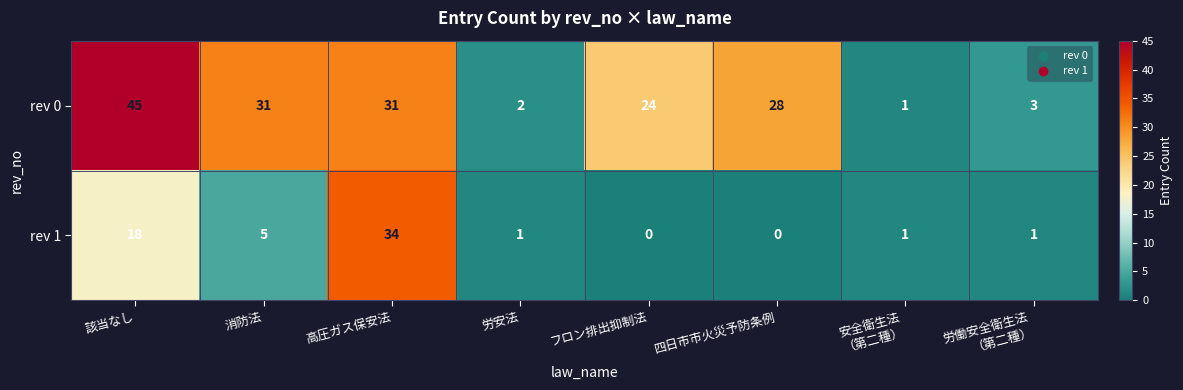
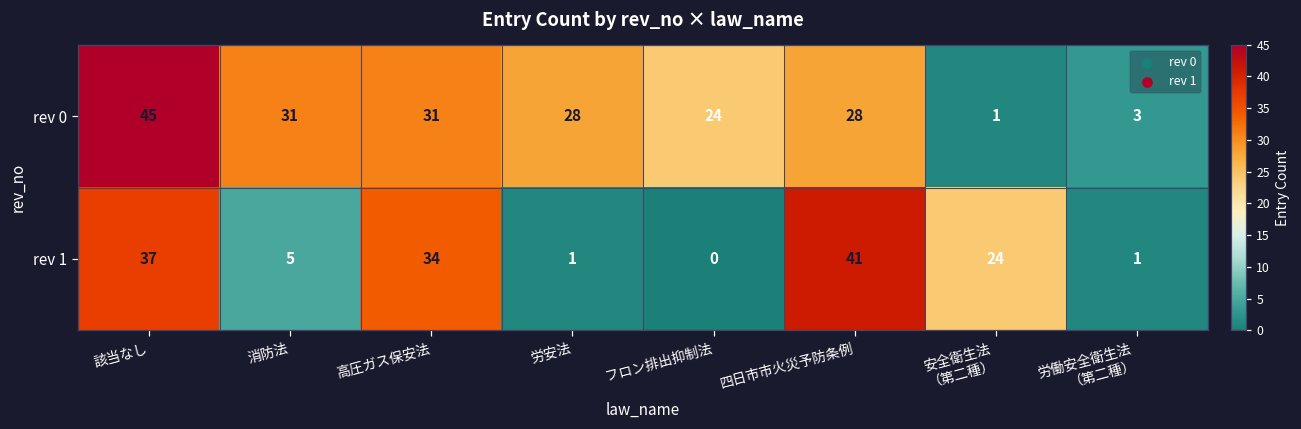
  {
    "rev 0": {
      "該当なし": 45,
      "消防法": 31,
      "高圧ガス保安法": 31,
-     "労安法": 2,
+     "労安法": 28,
      "フロン排出抑制法": 24,
      "四日市市火災予防条例": 28,
      "安全衛生法 （第二種）": 1,
      "労働安全衛生法 （第二種）": 3
    },
    "rev 1": {
-     "該当なし": 18,
+     "該当なし": 37,
      "消防法": 5,
      "高圧ガス保安法": 34,
      "労安法": 1,
      "フロン排出抑制法": 0,
-     "四日市市火災予防条例": 0,
-     "安全衛生法 （第二種）": 1,
+     "四日市市火災予防条例": 41,
+     "安全衛生法 （第二種）": 24,
      "労働安全衛生法 （第二種）": 1
    }
  }
